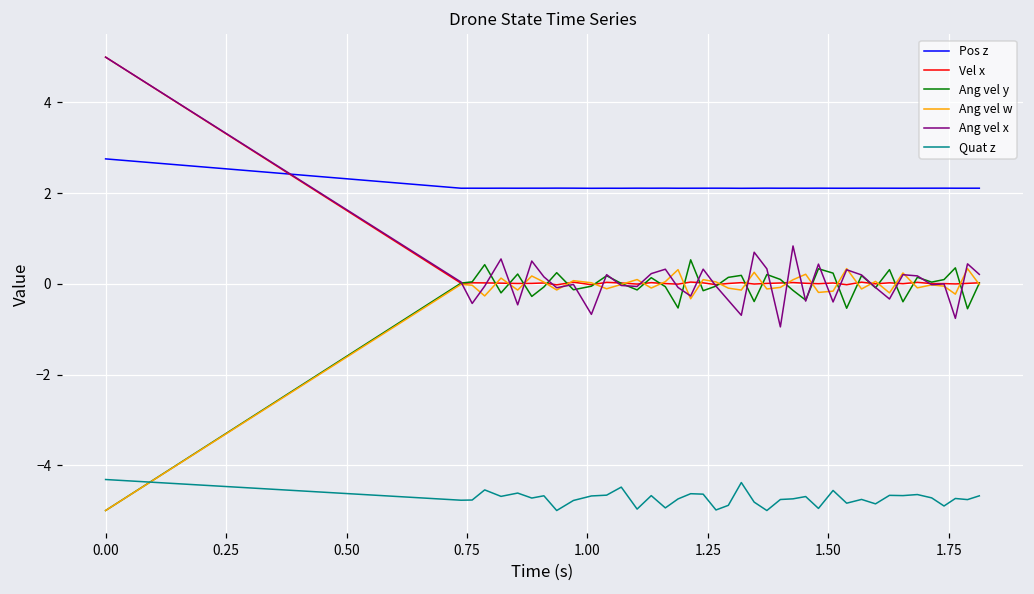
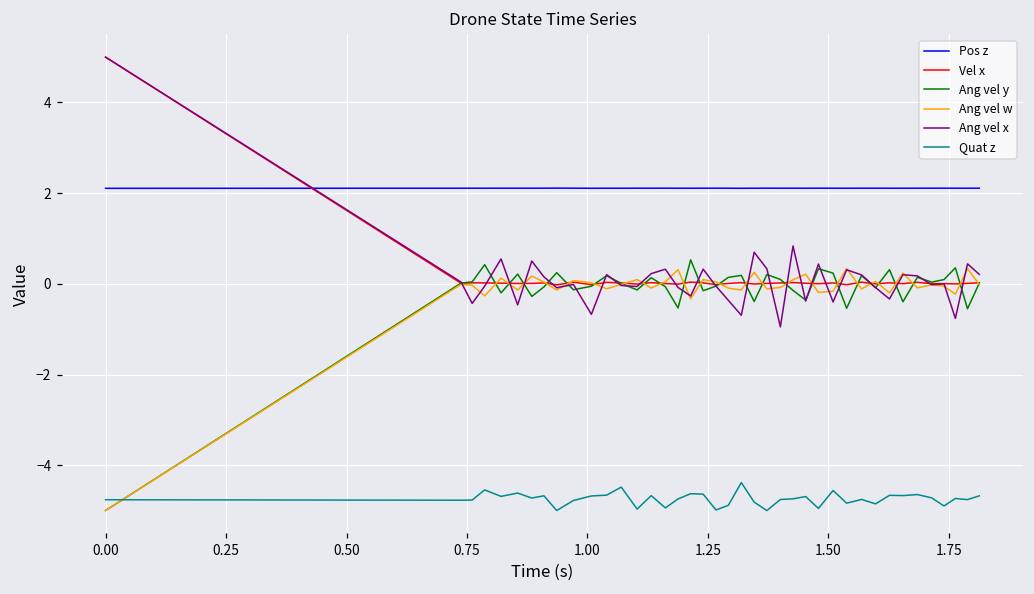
  {
    "Pos z": {
-     "0.00": 2.8
+     "0.00": 2.1
    },
    "Quat z": {
-     "0.00": -4.3
+     "0.00": -4.8
    }
  }
